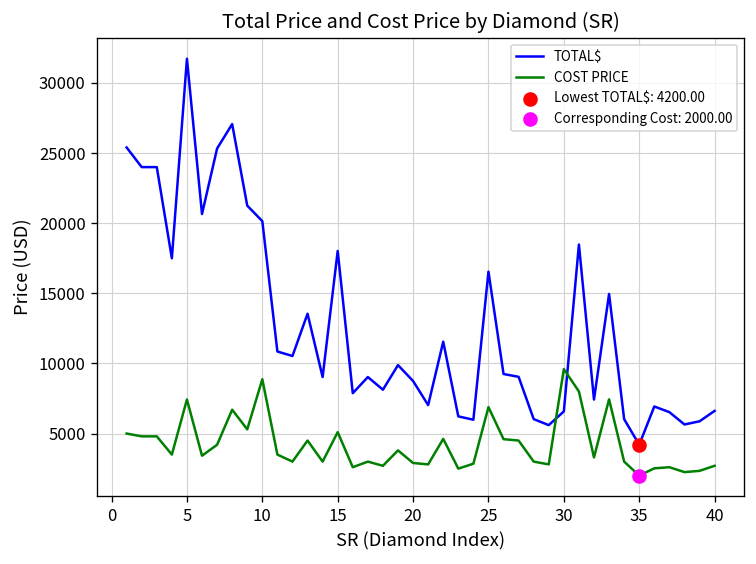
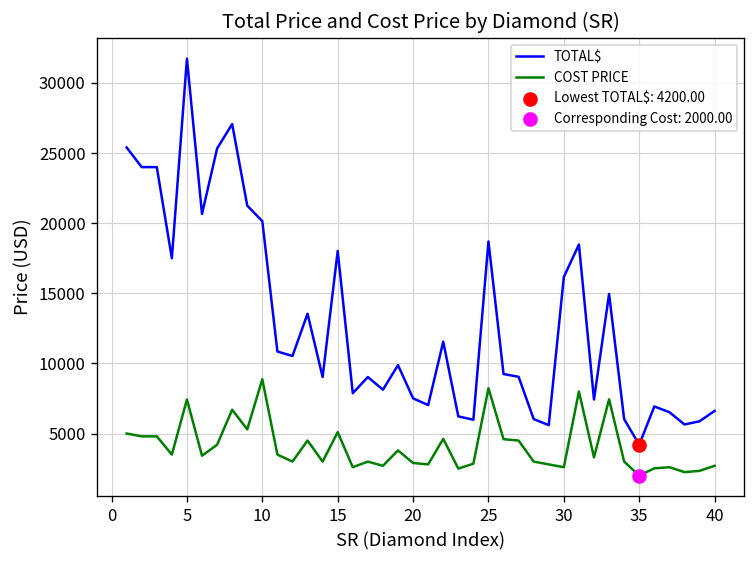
  {
    "TOTAL$": {
      "5": 31700,
      "10": 20100,
      "15": 18000,
-     "20": 8700,
-     "25": 16500,
-     "30": 6600,
+     "20": 7500,
+     "25": 18700,
+     "30": 16200,
      "40": 6600
    },
    "COST PRICE": {
      "5": 7400,
      "10": 8900,
      "15": 5100,
      "20": 2900,
-     "25": 6900,
-     "30": 9600,
+     "25": 8200,
+     "30": 2600,
      "40": 2700
    }
  }
